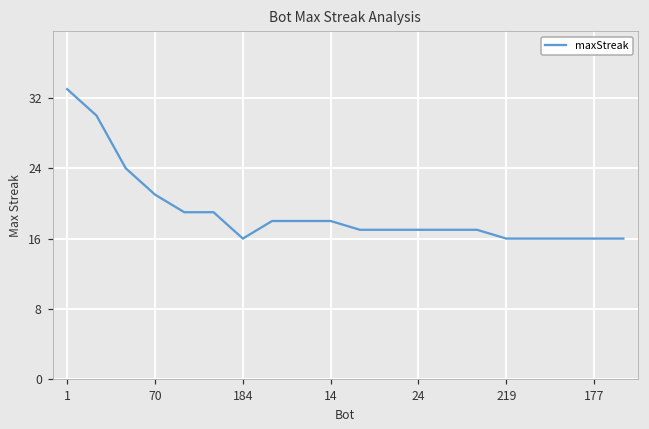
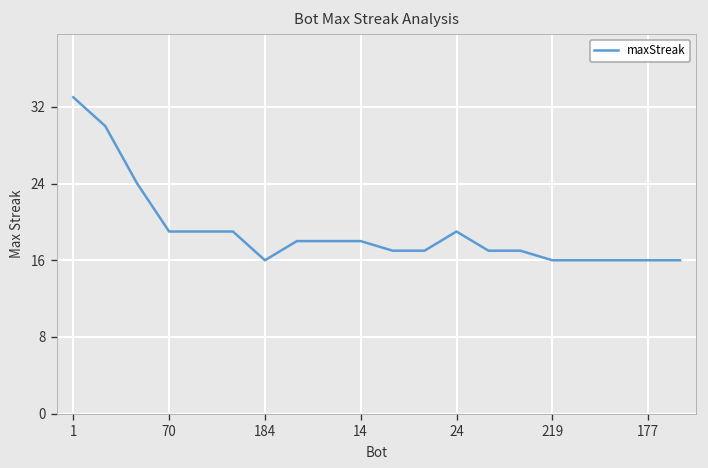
  {
-   "70": 21,
+   "70": 19,
    "184": 16,
-   "24": 17,
+   "24": 19,
    "219": 16,
    "177": 16
  }
